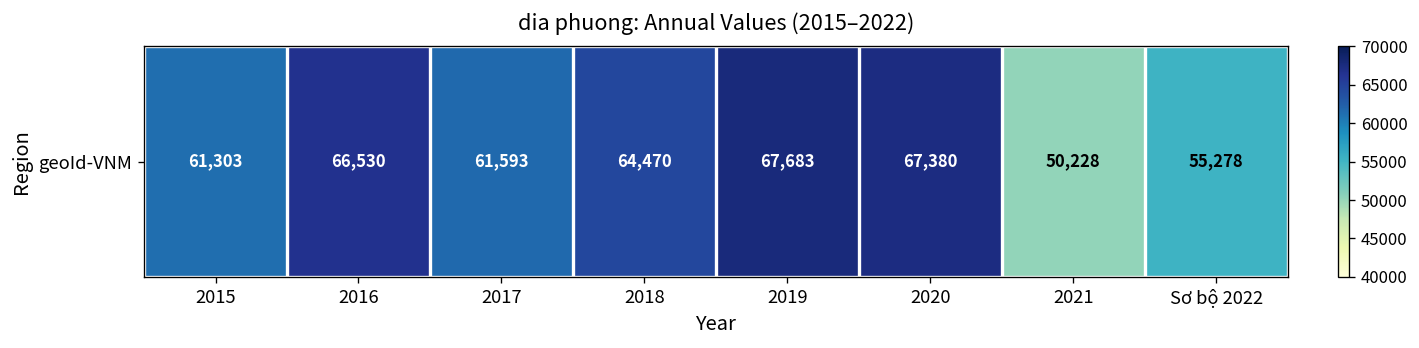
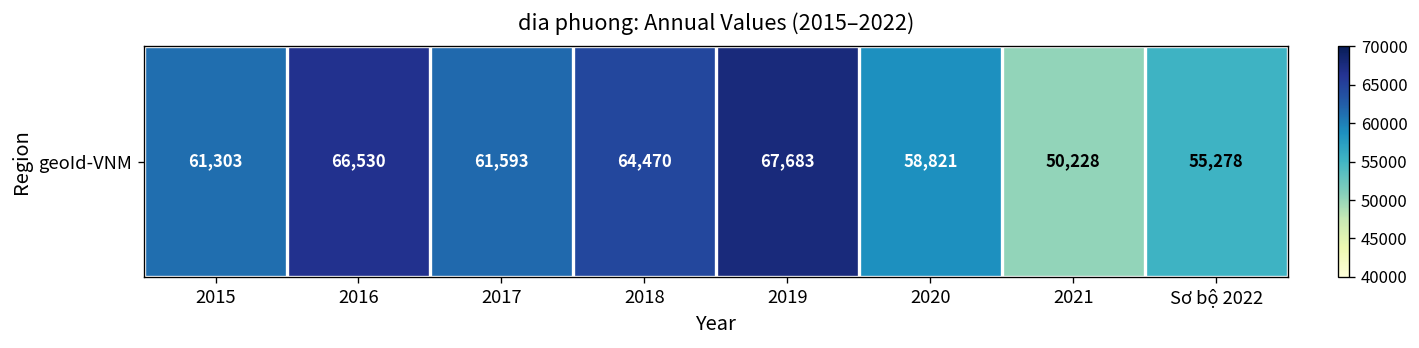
  {
    "geoId-VNM": {
      "2015": "61,303",
      "2016": "66,530",
      "2017": "61,593",
      "2018": "64,470",
      "2019": "67,683",
-     "2020": "67,380",
+     "2020": "58,821",
      "2021": "50,228",
      "Sơ bộ 2022": "55,278"
    }
  }
